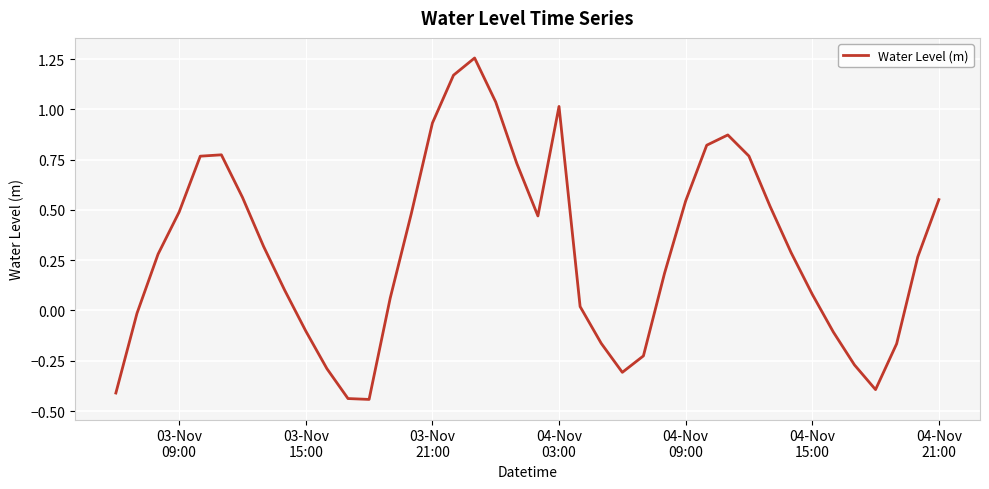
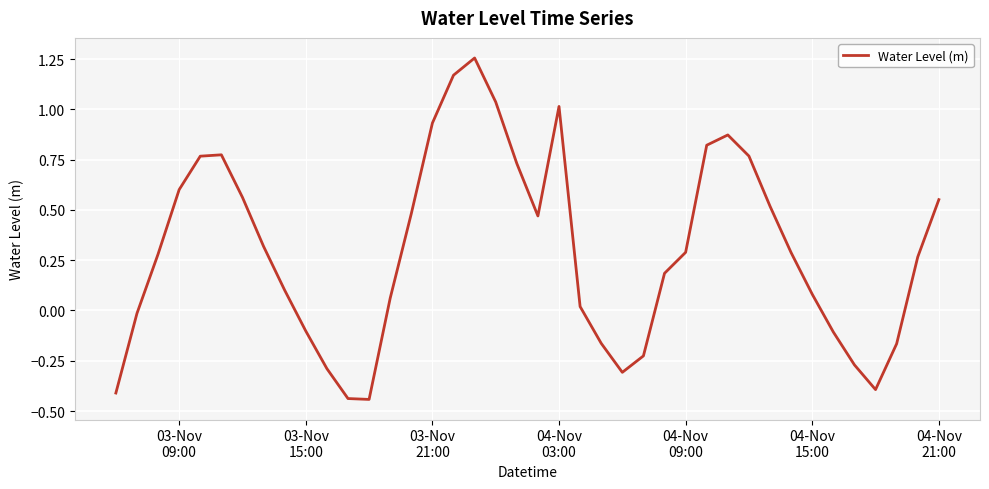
  {
-   "03-Nov 09:00": 0.49,
+   "03-Nov 09:00": 0.60,
    "03-Nov 15:00": -0.10,
    "03-Nov 21:00": 0.93,
    "04-Nov 03:00": 1.01,
-   "04-Nov 09:00": 0.54,
+   "04-Nov 09:00": 0.29,
    "04-Nov 15:00": 0.08,
    "04-Nov 21:00": 0.55
  }
